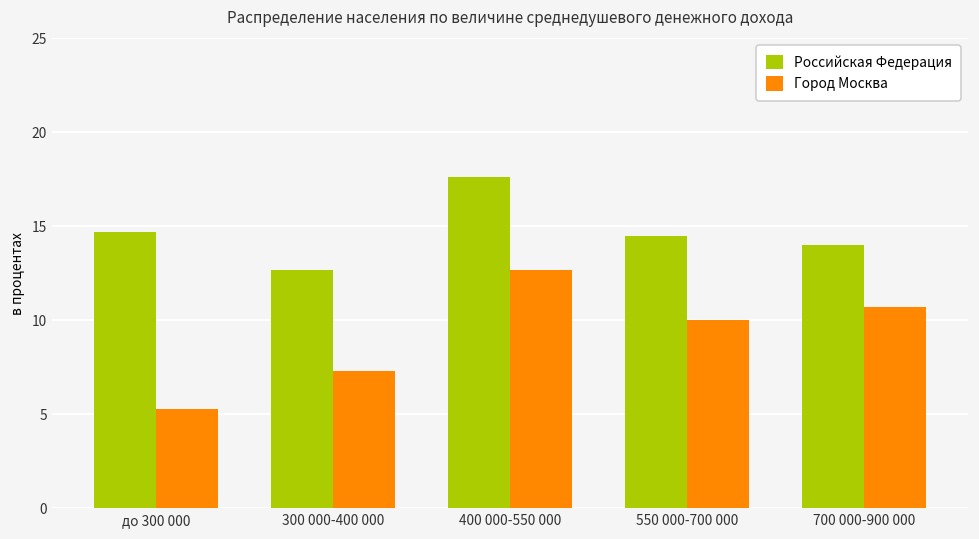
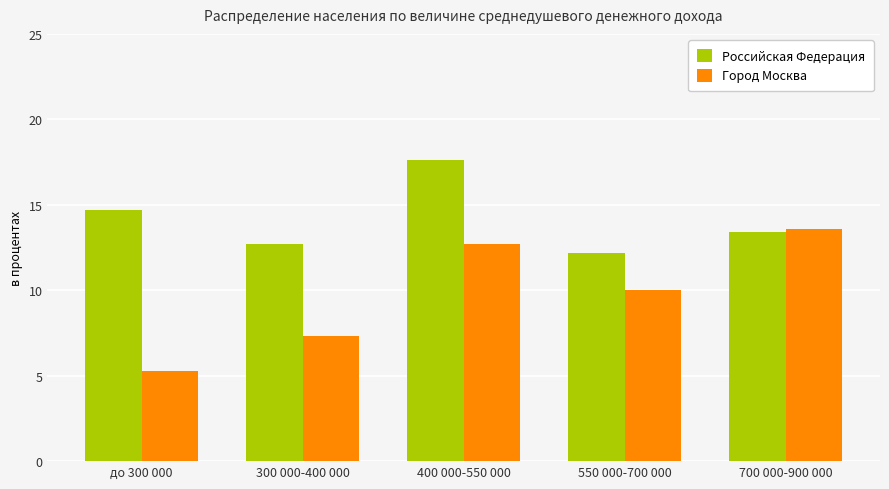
  {
    "Российская Федерация": {
      "до 300 000": 14.7,
      "300 000-400 000": 12.7,
      "400 000-550 000": 17.6,
-     "550 000-700 000": 14.5,
-     "700 000-900 000": 14.0
+     "550 000-700 000": 12.2,
+     "700 000-900 000": 13.4
    },
    "Город Москва": {
      "до 300 000": 5.3,
      "300 000-400 000": 7.3,
      "400 000-550 000": 12.7,
      "550 000-700 000": 10.0,
-     "700 000-900 000": 10.7
+     "700 000-900 000": 13.6
    }
  }
